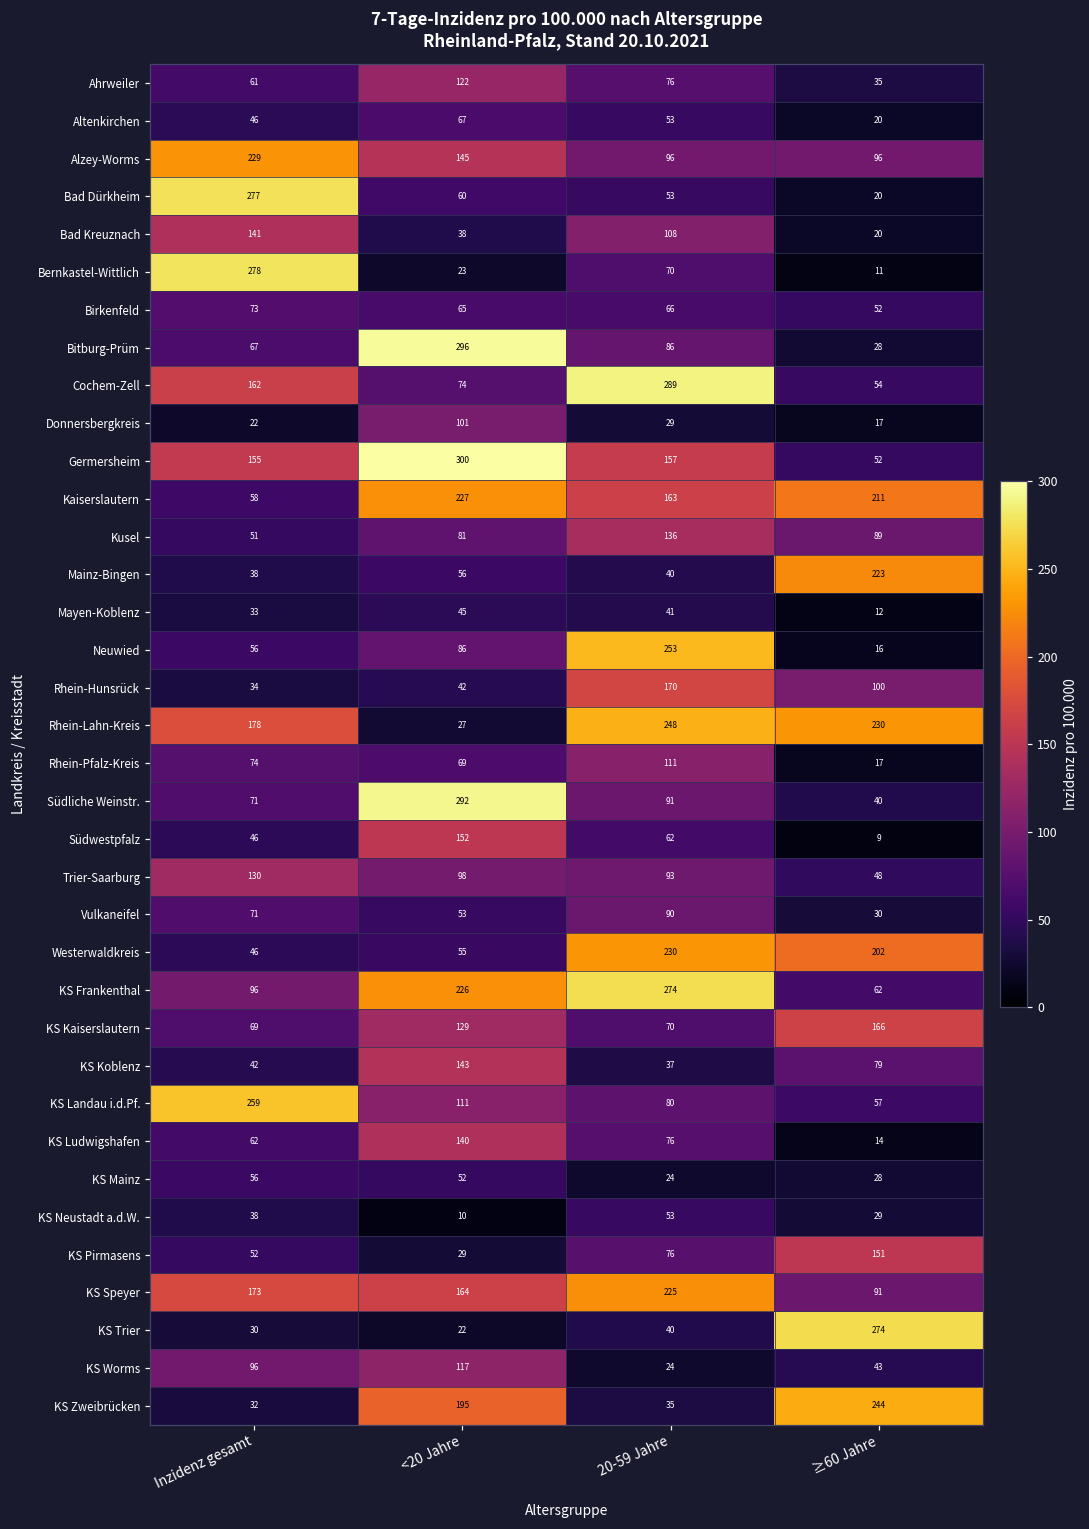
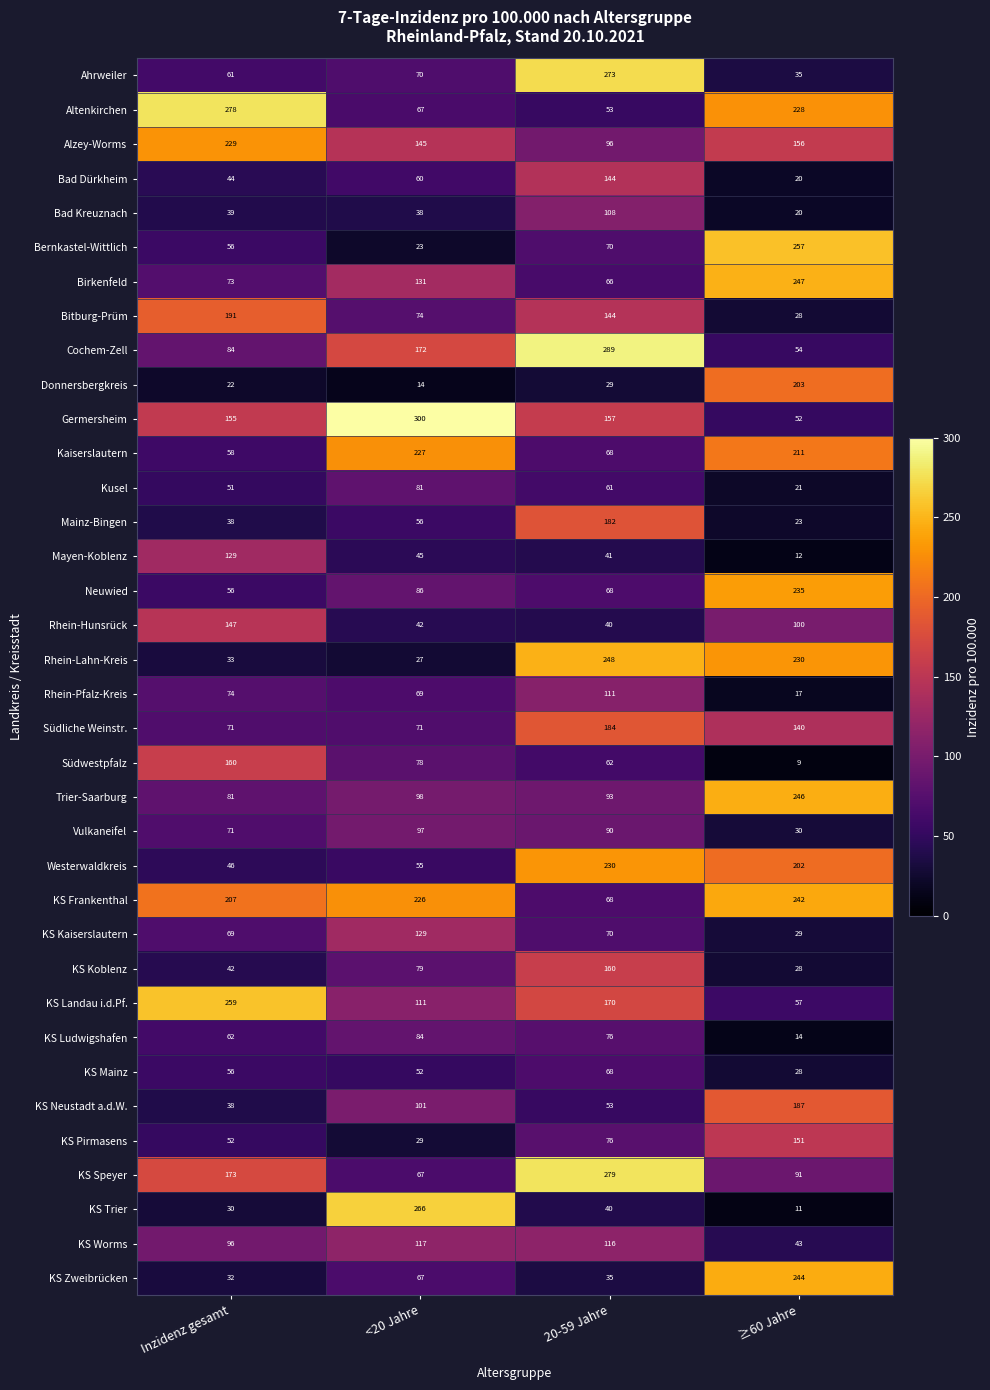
  {
    "Ahrweiler": {
      "Inzidenz gesamt": 61,
-     "<20 Jahre": 122,
-     "20-59 Jahre": 76,
+     "<20 Jahre": 70,
+     "20-59 Jahre": 273,
      "≥60 Jahre": 35
    },
    "Altenkirchen": {
-     "Inzidenz gesamt": 46,
+     "Inzidenz gesamt": 278,
      "<20 Jahre": 67,
      "20-59 Jahre": 53,
-     "≥60 Jahre": 20
+     "≥60 Jahre": 228
    },
    "Alzey-Worms": {
      "Inzidenz gesamt": 229,
      "<20 Jahre": 145,
      "20-59 Jahre": 96,
-     "≥60 Jahre": 96
+     "≥60 Jahre": 156
    },
    "Bad Dürkheim": {
-     "Inzidenz gesamt": 277,
+     "Inzidenz gesamt": 44,
      "<20 Jahre": 60,
-     "20-59 Jahre": 53,
+     "20-59 Jahre": 144,
      "≥60 Jahre": 20
    },
    "Bad Kreuznach": {
-     "Inzidenz gesamt": 141,
+     "Inzidenz gesamt": 39,
      "<20 Jahre": 38,
      "20-59 Jahre": 108,
      "≥60 Jahre": 20
    },
    "Bernkastel-Wittlich": {
-     "Inzidenz gesamt": 278,
+     "Inzidenz gesamt": 56,
      "<20 Jahre": 23,
      "20-59 Jahre": 70,
-     "≥60 Jahre": 11
+     "≥60 Jahre": 257
    },
    "Birkenfeld": {
      "Inzidenz gesamt": 73,
-     "<20 Jahre": 65,
+     "<20 Jahre": 131,
      "20-59 Jahre": 66,
-     "≥60 Jahre": 52
+     "≥60 Jahre": 247
    },
    "Bitburg-Prüm": {
-     "Inzidenz gesamt": 67,
-     "<20 Jahre": 296,
-     "20-59 Jahre": 86,
+     "Inzidenz gesamt": 191,
+     "<20 Jahre": 74,
+     "20-59 Jahre": 144,
      "≥60 Jahre": 28
    },
    "Cochem-Zell": {
-     "Inzidenz gesamt": 162,
-     "<20 Jahre": 74,
+     "Inzidenz gesamt": 84,
+     "<20 Jahre": 172,
      "20-59 Jahre": 289,
      "≥60 Jahre": 54
    },
    "Donnersbergkreis": {
      "Inzidenz gesamt": 22,
-     "<20 Jahre": 101,
+     "<20 Jahre": 14,
      "20-59 Jahre": 29,
-     "≥60 Jahre": 17
+     "≥60 Jahre": 203
    },
    "Germersheim": {
      "Inzidenz gesamt": 155,
      "<20 Jahre": 300,
      "20-59 Jahre": 157,
      "≥60 Jahre": 52
    },
    "Kaiserslautern": {
      "Inzidenz gesamt": 58,
      "<20 Jahre": 227,
-     "20-59 Jahre": 163,
+     "20-59 Jahre": 68,
      "≥60 Jahre": 211
    },
    "Kusel": {
      "Inzidenz gesamt": 51,
      "<20 Jahre": 81,
-     "20-59 Jahre": 136,
-     "≥60 Jahre": 89
+     "20-59 Jahre": 61,
+     "≥60 Jahre": 21
    },
    "Mainz-Bingen": {
      "Inzidenz gesamt": 38,
      "<20 Jahre": 56,
-     "20-59 Jahre": 40,
-     "≥60 Jahre": 223
+     "20-59 Jahre": 182,
+     "≥60 Jahre": 23
    },
    "Mayen-Koblenz": {
-     "Inzidenz gesamt": 33,
+     "Inzidenz gesamt": 129,
      "<20 Jahre": 45,
      "20-59 Jahre": 41,
      "≥60 Jahre": 12
    },
    "Neuwied": {
      "Inzidenz gesamt": 56,
      "<20 Jahre": 86,
-     "20-59 Jahre": 253,
-     "≥60 Jahre": 16
+     "20-59 Jahre": 68,
+     "≥60 Jahre": 235
    },
    "Rhein-Hunsrück": {
-     "Inzidenz gesamt": 34,
+     "Inzidenz gesamt": 147,
      "<20 Jahre": 42,
-     "20-59 Jahre": 170,
+     "20-59 Jahre": 40,
      "≥60 Jahre": 100
    },
    "Rhein-Lahn-Kreis": {
-     "Inzidenz gesamt": 178,
+     "Inzidenz gesamt": 33,
      "<20 Jahre": 27,
      "20-59 Jahre": 248,
      "≥60 Jahre": 230
    },
    "Rhein-Pfalz-Kreis": {
      "Inzidenz gesamt": 74,
      "<20 Jahre": 69,
      "20-59 Jahre": 111,
      "≥60 Jahre": 17
    },
    "Südliche Weinstr.": {
      "Inzidenz gesamt": 71,
-     "<20 Jahre": 292,
-     "20-59 Jahre": 91,
-     "≥60 Jahre": 40
+     "<20 Jahre": 71,
+     "20-59 Jahre": 184,
+     "≥60 Jahre": 140
    },
    "Südwestpfalz": {
-     "Inzidenz gesamt": 46,
-     "<20 Jahre": 152,
+     "Inzidenz gesamt": 160,
+     "<20 Jahre": 78,
      "20-59 Jahre": 62,
      "≥60 Jahre": 9
    },
    "Trier-Saarburg": {
-     "Inzidenz gesamt": 130,
+     "Inzidenz gesamt": 81,
      "<20 Jahre": 98,
      "20-59 Jahre": 93,
-     "≥60 Jahre": 48
+     "≥60 Jahre": 246
    },
    "Vulkaneifel": {
      "Inzidenz gesamt": 71,
-     "<20 Jahre": 53,
+     "<20 Jahre": 97,
      "20-59 Jahre": 90,
      "≥60 Jahre": 30
    },
    "Westerwaldkreis": {
      "Inzidenz gesamt": 46,
      "<20 Jahre": 55,
      "20-59 Jahre": 230,
      "≥60 Jahre": 202
    },
    "KS Frankenthal": {
-     "Inzidenz gesamt": 96,
+     "Inzidenz gesamt": 207,
      "<20 Jahre": 226,
-     "20-59 Jahre": 274,
-     "≥60 Jahre": 62
+     "20-59 Jahre": 68,
+     "≥60 Jahre": 242
    },
    "KS Kaiserslautern": {
      "Inzidenz gesamt": 69,
      "<20 Jahre": 129,
      "20-59 Jahre": 70,
-     "≥60 Jahre": 166
+     "≥60 Jahre": 29
    },
    "KS Koblenz": {
      "Inzidenz gesamt": 42,
-     "<20 Jahre": 143,
-     "20-59 Jahre": 37,
-     "≥60 Jahre": 79
+     "<20 Jahre": 79,
+     "20-59 Jahre": 160,
+     "≥60 Jahre": 28
    },
    "KS Landau i.d.Pf.": {
      "Inzidenz gesamt": 259,
      "<20 Jahre": 111,
-     "20-59 Jahre": 80,
+     "20-59 Jahre": 170,
      "≥60 Jahre": 57
    },
    "KS Ludwigshafen": {
      "Inzidenz gesamt": 62,
-     "<20 Jahre": 140,
+     "<20 Jahre": 84,
      "20-59 Jahre": 76,
      "≥60 Jahre": 14
    },
    "KS Mainz": {
      "Inzidenz gesamt": 56,
      "<20 Jahre": 52,
-     "20-59 Jahre": 24,
+     "20-59 Jahre": 68,
      "≥60 Jahre": 28
    },
    "KS Neustadt a.d.W.": {
      "Inzidenz gesamt": 38,
-     "<20 Jahre": 10,
+     "<20 Jahre": 101,
      "20-59 Jahre": 53,
-     "≥60 Jahre": 29
+     "≥60 Jahre": 187
    },
    "KS Pirmasens": {
      "Inzidenz gesamt": 52,
      "<20 Jahre": 29,
      "20-59 Jahre": 76,
      "≥60 Jahre": 151
    },
    "KS Speyer": {
      "Inzidenz gesamt": 173,
-     "<20 Jahre": 164,
-     "20-59 Jahre": 225,
+     "<20 Jahre": 67,
+     "20-59 Jahre": 279,
      "≥60 Jahre": 91
    },
    "KS Trier": {
      "Inzidenz gesamt": 30,
-     "<20 Jahre": 22,
+     "<20 Jahre": 266,
      "20-59 Jahre": 40,
-     "≥60 Jahre": 274
+     "≥60 Jahre": 11
    },
    "KS Worms": {
      "Inzidenz gesamt": 96,
      "<20 Jahre": 117,
-     "20-59 Jahre": 24,
+     "20-59 Jahre": 116,
      "≥60 Jahre": 43
    },
    "KS Zweibrücken": {
      "Inzidenz gesamt": 32,
-     "<20 Jahre": 195,
+     "<20 Jahre": 67,
      "20-59 Jahre": 35,
      "≥60 Jahre": 244
    }
  }
